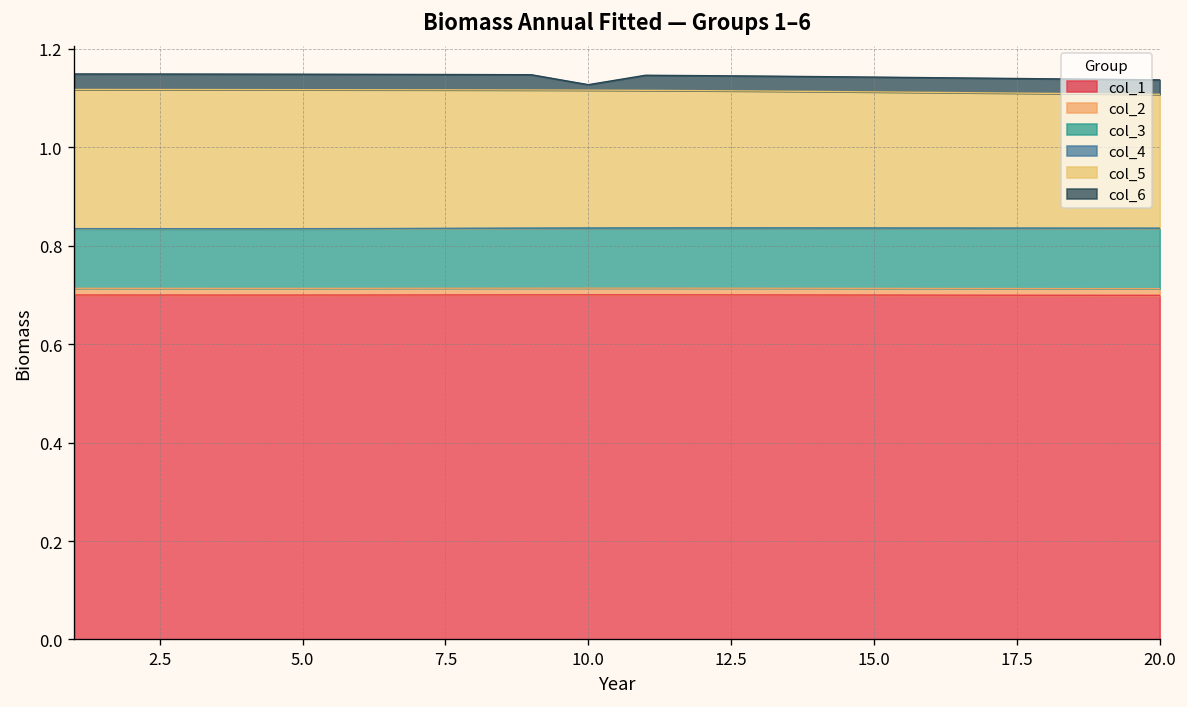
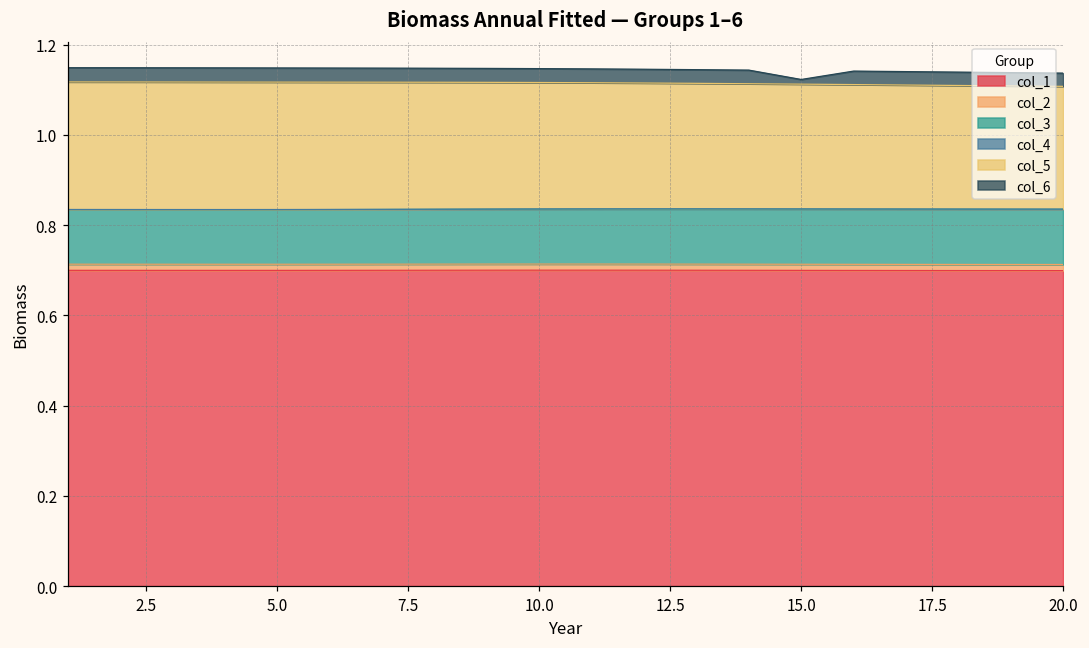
  {
    "col_1": {
      "5.0": 0.70,
      "10.0": 0.70,
      "15.0": 0.70,
      "20.0": 0.70
    },
    "col_6": {
      "5.0": 0.03,
-     "10.0": 0.01,
-     "15.0": 0.03,
+     "10.0": 0.03,
+     "15.0": 0.01,
      "20.0": 0.03
    }
  }
